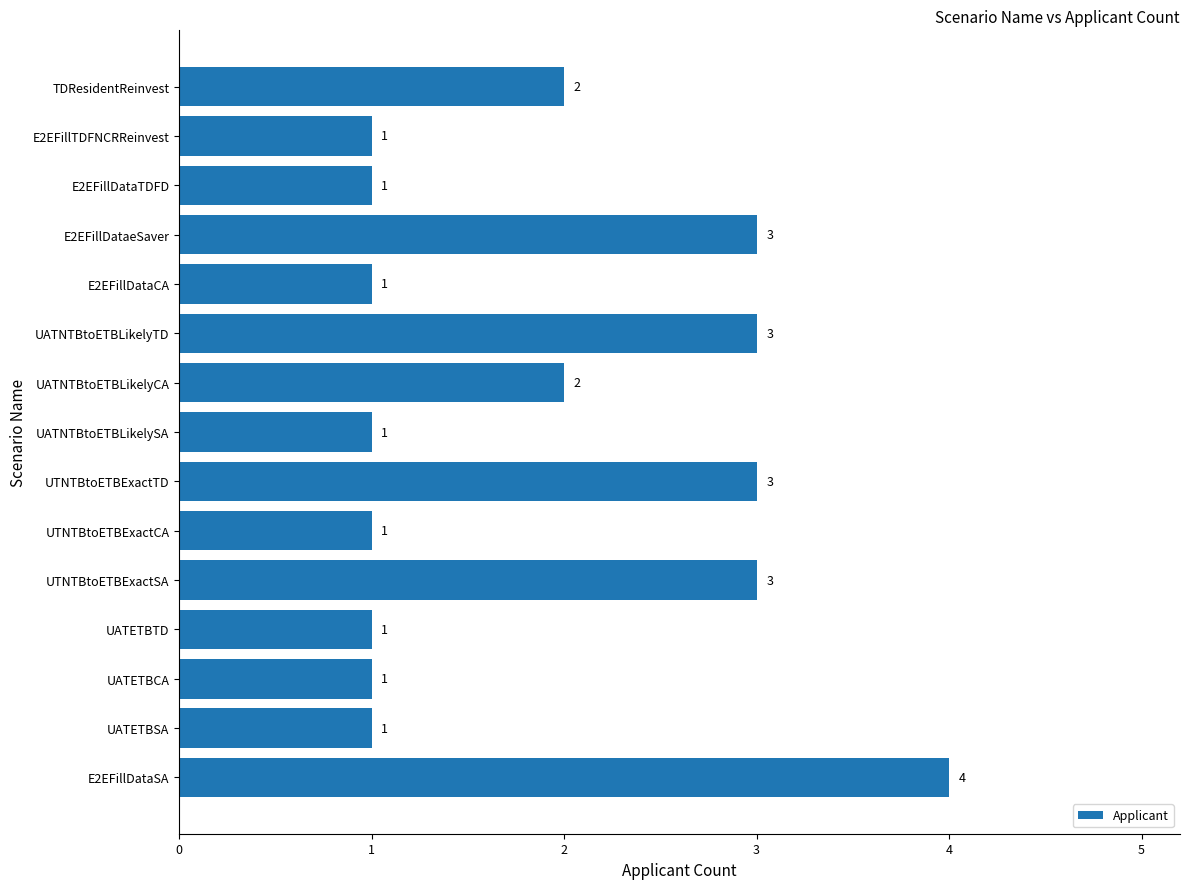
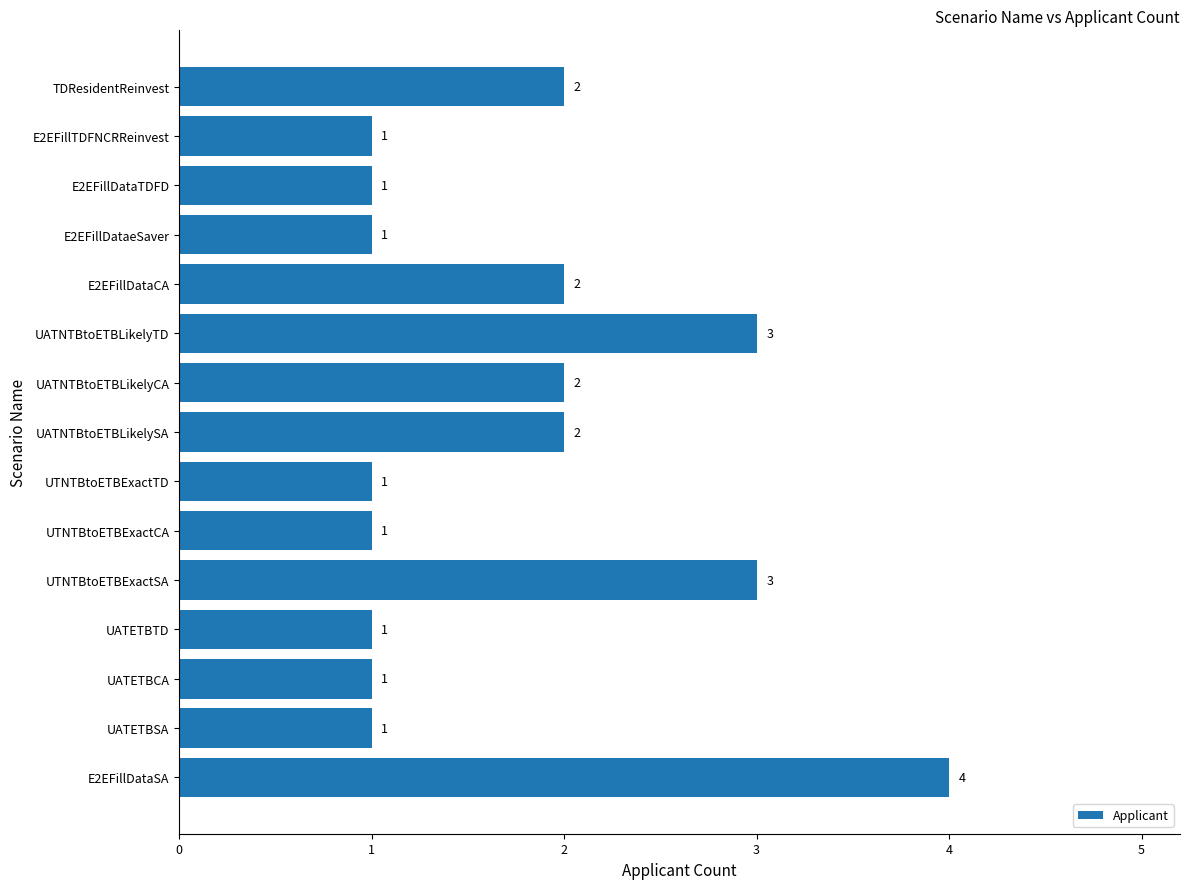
  {
    "TDResidentReinvest": 2,
    "E2EFillTDFNCRReinvest": 1,
    "E2EFillDataTDFD": 1,
-   "E2EFillDataeSaver": 3,
-   "E2EFillDataCA": 1,
+   "E2EFillDataeSaver": 1,
+   "E2EFillDataCA": 2,
    "UATNTBtoETBLikelyTD": 3,
    "UATNTBtoETBLikelyCA": 2,
-   "UATNTBtoETBLikelySA": 1,
-   "UTNTBtoETBExactTD": 3,
+   "UATNTBtoETBLikelySA": 2,
+   "UTNTBtoETBExactTD": 1,
    "UTNTBtoETBExactCA": 1,
    "UTNTBtoETBExactSA": 3,
    "UATETBTD": 1,
    "UATETBCA": 1,
    "UATETBSA": 1,
    "E2EFillDataSA": 4
  }
